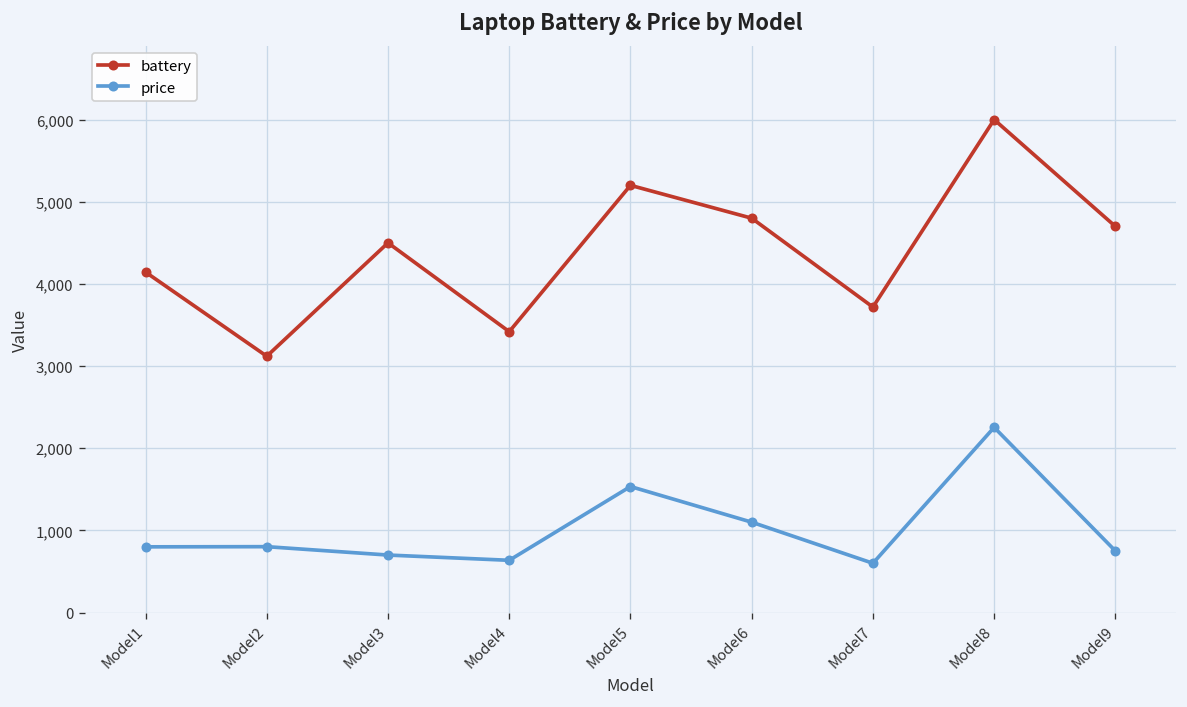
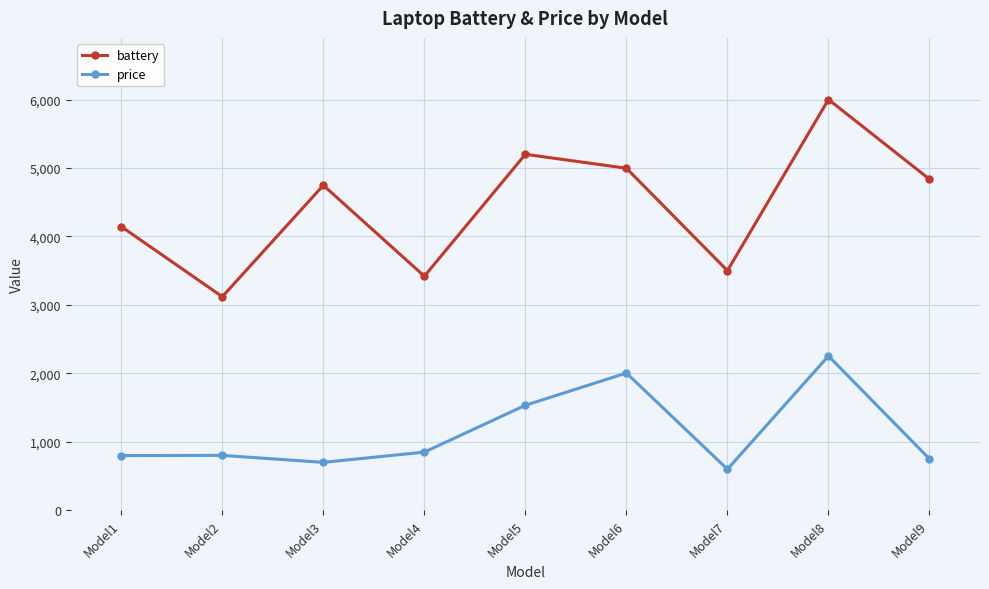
  {
    "battery": {
      "Model1": "4,100",
      "Model2": "3,100",
-     "Model3": "4,500",
+     "Model3": "4,700",
      "Model4": "3,400",
      "Model5": "5,200",
-     "Model6": "4,800",
-     "Model7": "3,700",
+     "Model6": "5,000",
+     "Model7": "3,500",
      "Model8": "6,000",
-     "Model9": "4,700"
+     "Model9": "4,800"
    },
    "price": {
      "Model1": "800",
      "Model2": "800",
      "Model3": "700",
-     "Model4": "600",
+     "Model4": "900",
      "Model5": "1,500",
-     "Model6": "1,100",
+     "Model6": "2,000",
      "Model7": "600",
      "Model8": "2,300",
      "Model9": "800"
    }
  }
